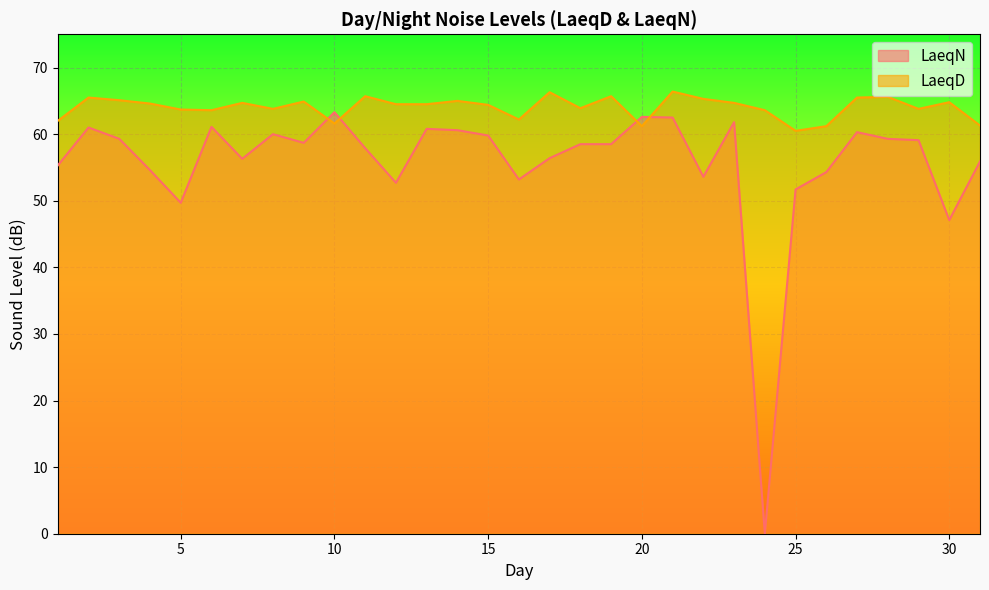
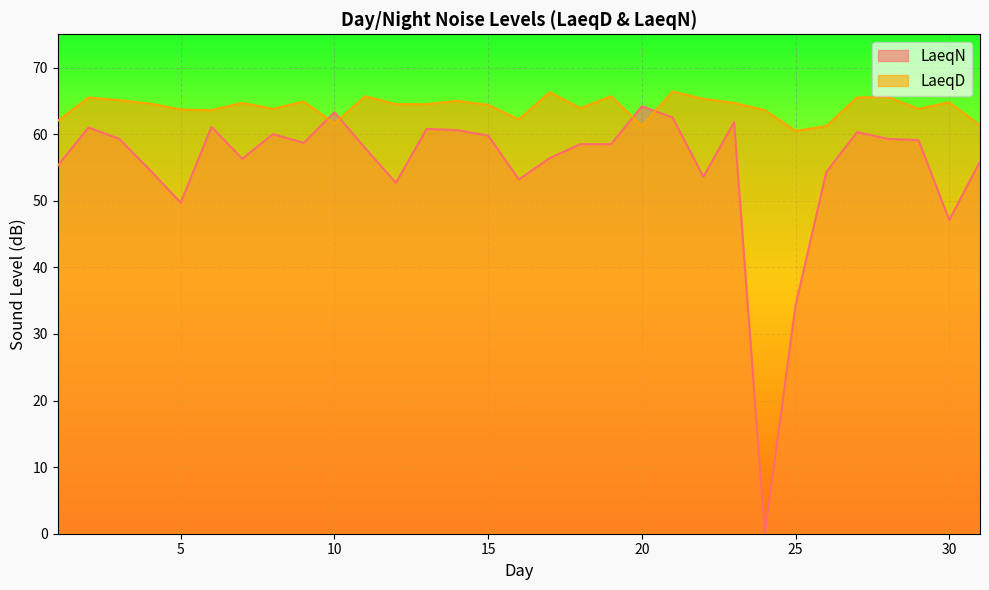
  {
    "LaeqN": {
      "5": 50,
      "10": 63,
      "15": 60,
-     "20": 63,
-     "25": 52,
+     "20": 64,
+     "25": 34,
      "30": 47
    },
    "LaeqD": {
      "5": 64,
      "10": 62,
      "15": 64,
      "20": 61,
      "25": 61,
      "30": 65
    }
  }
